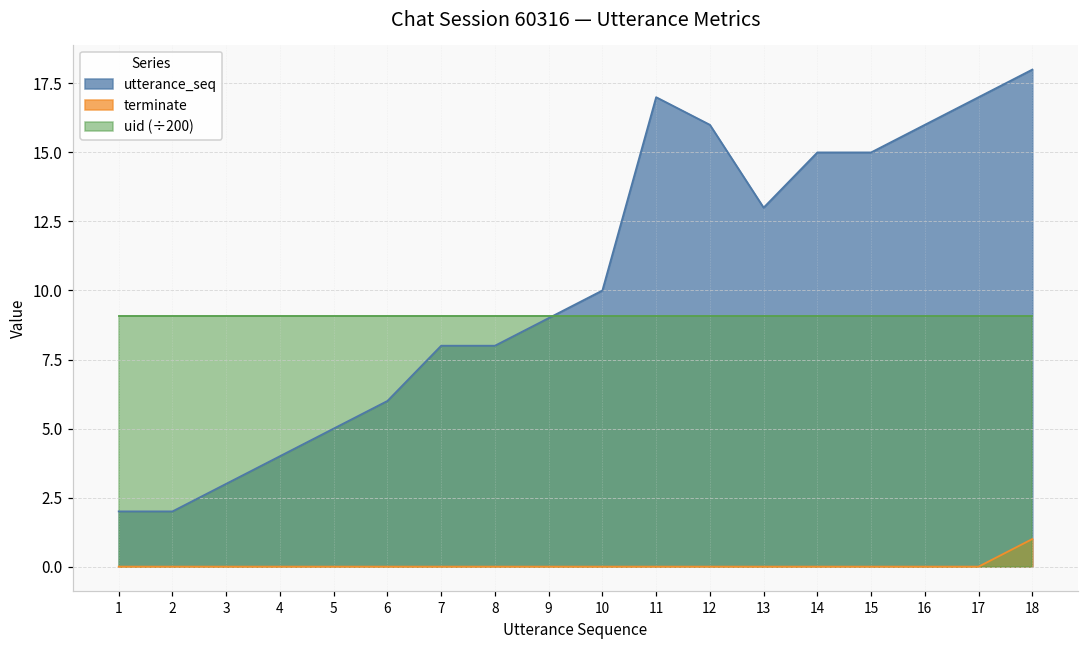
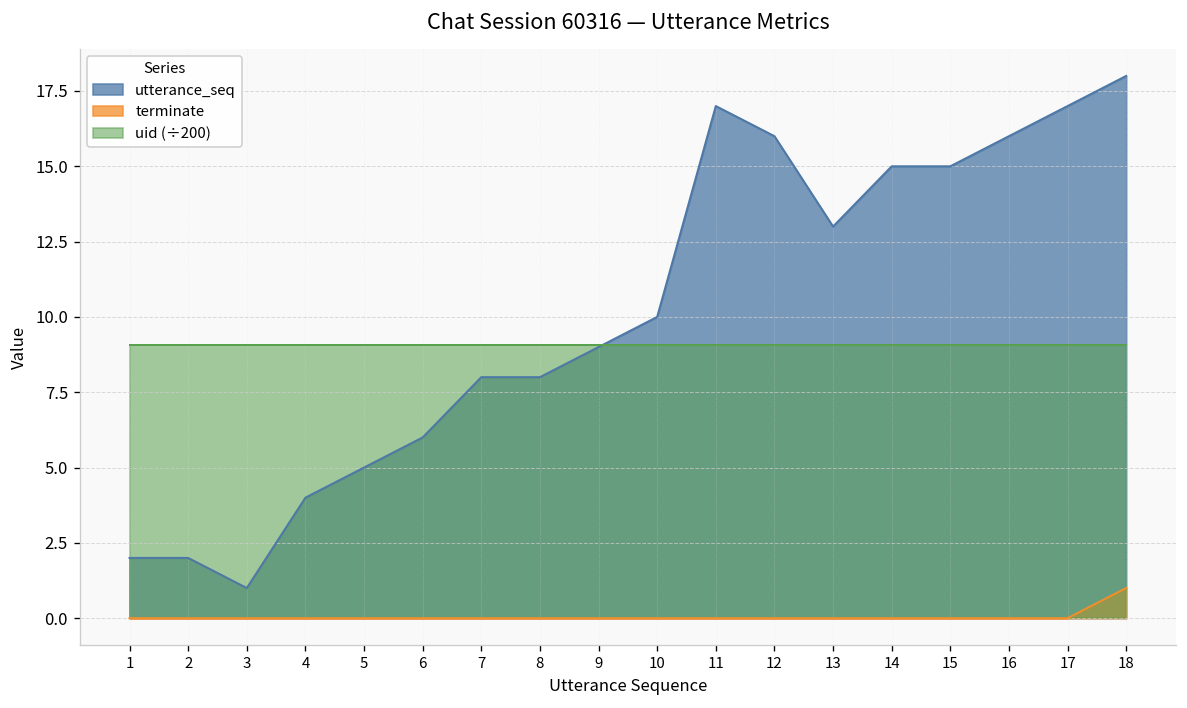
  {
    "utterance_seq": {
      "1": 2,
      "2": 2,
-     "3": 3,
+     "3": 1,
      "4": 4,
      "5": 5,
      "6": 6,
      "7": 8,
      "8": 8,
      "10": 10,
      "11": 17,
      "12": 16,
      "13": 13,
      "14": 15,
      "15": 15,
      "16": 16,
      "17": 17,
      "18": 18
    },
    "terminate": {
      "1": 0,
      "2": 0,
      "3": 0,
      "4": 0,
      "5": 0,
      "6": 0,
      "7": 0,
      "8": 0,
      "9": 0,
      "10": 0,
      "11": 0,
      "12": 0,
      "13": 0,
      "14": 0,
      "15": 0,
      "16": 0,
      "17": 0,
      "18": 1
    },
    "uid (÷200)": {
      "1": 9,
      "2": 9,
      "3": 9,
      "4": 9,
      "5": 9,
      "6": 9,
      "7": 9,
      "8": 9,
      "10": 9,
      "11": 9,
      "12": 9,
      "13": 9,
      "14": 9,
      "15": 9,
      "16": 9,
      "17": 9,
      "18": 9
    }
  }
